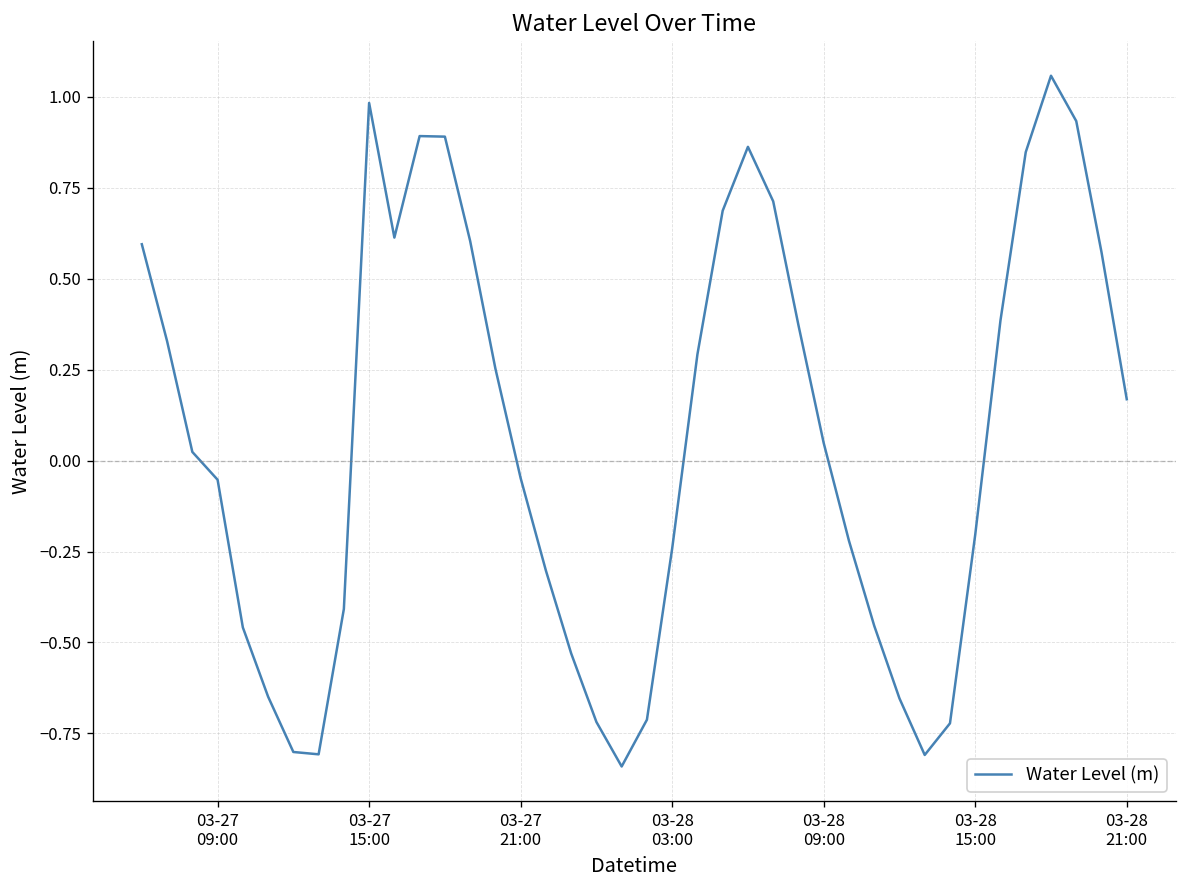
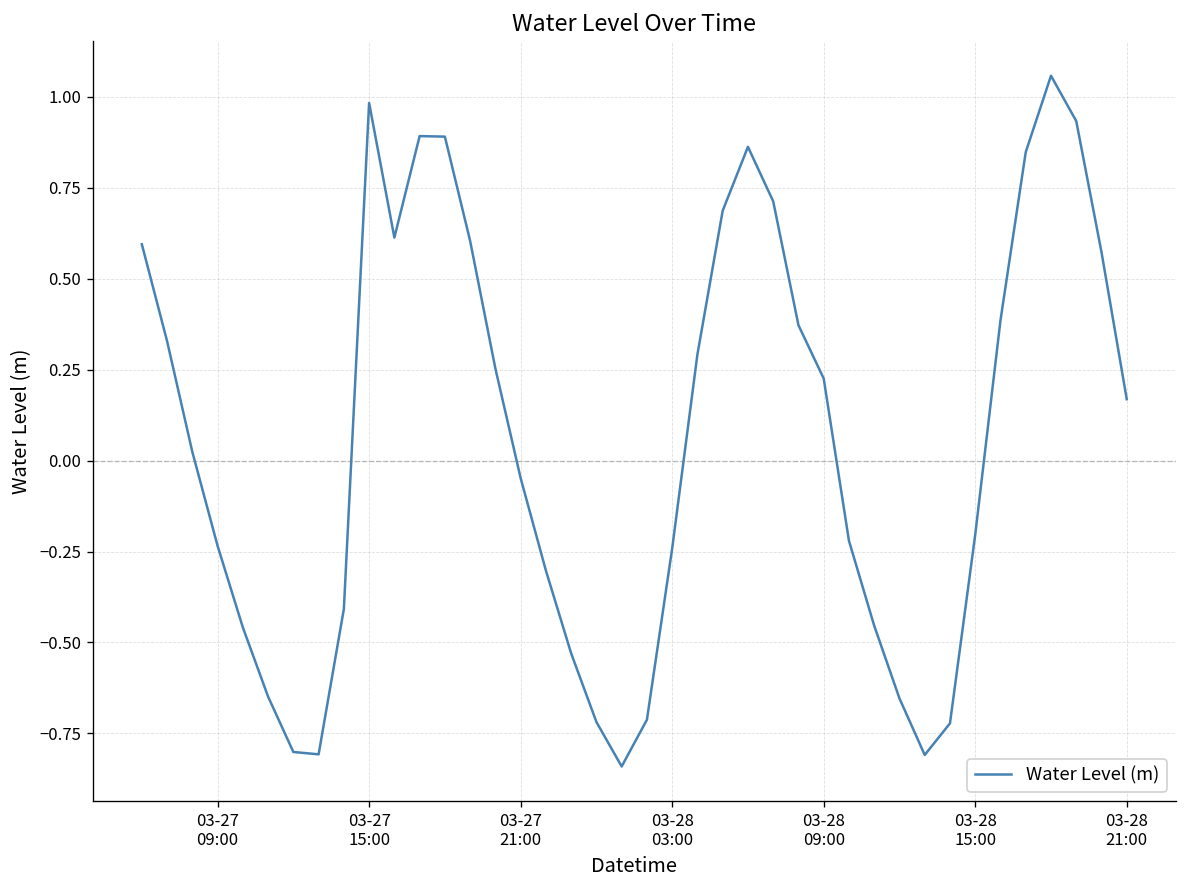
  {
-   "03-27 09:00": -0.05,
+   "03-27 09:00": -0.23,
    "03-27 15:00": 0.98,
    "03-27 21:00": -0.05,
    "03-28 03:00": -0.24,
-   "03-28 09:00": 0.05,
+   "03-28 09:00": 0.23,
    "03-28 15:00": -0.20,
    "03-28 21:00": 0.17
  }
